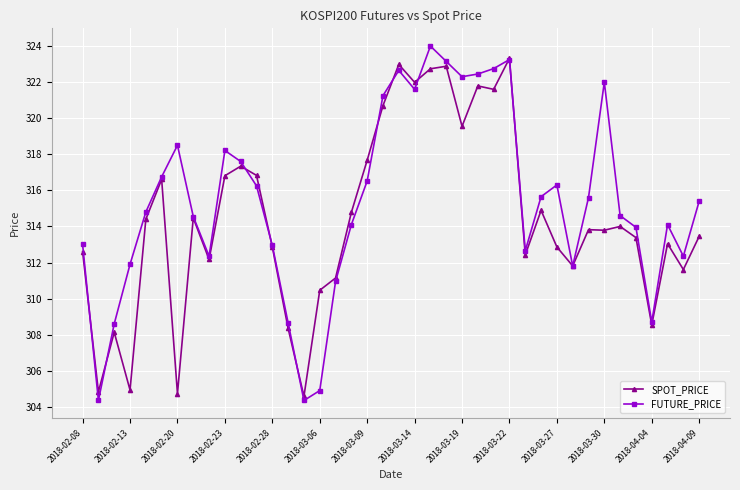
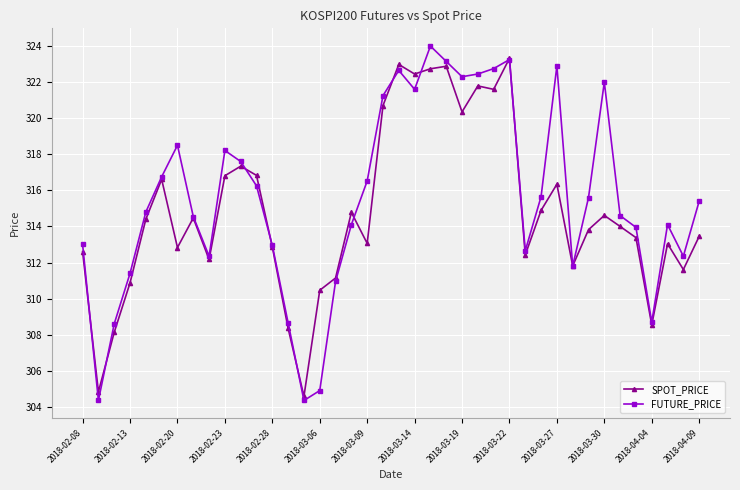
  {
    "SPOT_PRICE": {
      "2018-02-08": 312.6,
-     "2018-02-13": 304.9,
-     "2018-02-20": 304.7,
+     "2018-02-13": 310.9,
+     "2018-02-20": 312.8,
      "2018-02-23": 316.8,
      "2018-03-06": 310.5,
-     "2018-03-09": 317.7,
-     "2018-03-14": 322.0,
-     "2018-03-19": 319.6,
-     "2018-03-27": 312.9,
-     "2018-03-30": 313.8,
+     "2018-03-09": 313.1,
+     "2018-03-14": 322.5,
+     "2018-03-19": 320.4,
+     "2018-03-27": 316.3,
+     "2018-03-30": 314.6,
      "2018-04-04": 308.5,
      "2018-04-09": 313.5
    },
    "FUTURE_PRICE": {
      "2018-02-08": 313.0,
-     "2018-02-13": 311.9,
+     "2018-02-13": 311.4,
      "2018-02-20": 318.5,
      "2018-02-23": 318.2,
      "2018-03-06": 304.9,
      "2018-03-09": 316.5,
      "2018-03-14": 321.6,
      "2018-03-19": 322.3,
-     "2018-03-27": 316.3,
+     "2018-03-27": 322.9,
      "2018-03-30": 322.0,
      "2018-04-04": 308.7,
      "2018-04-09": 315.4
    }
  }
